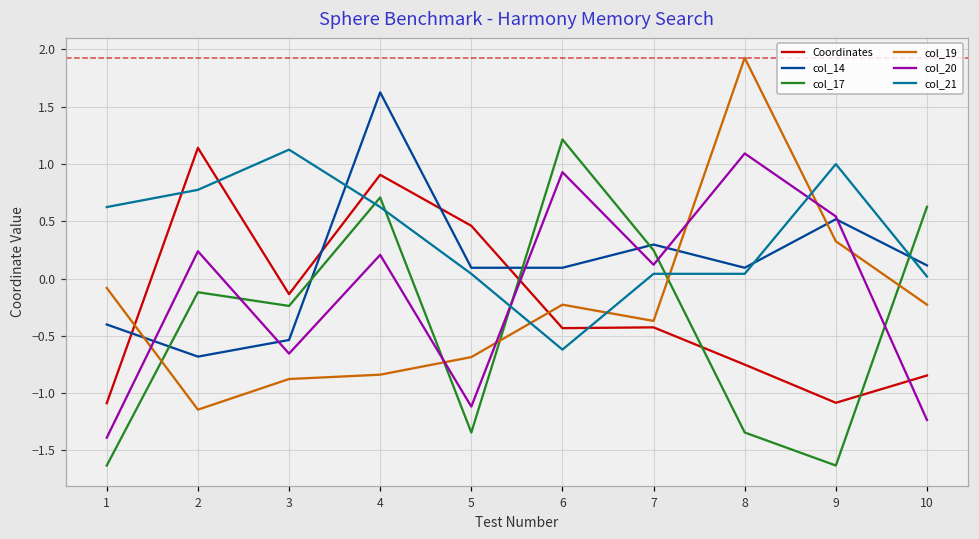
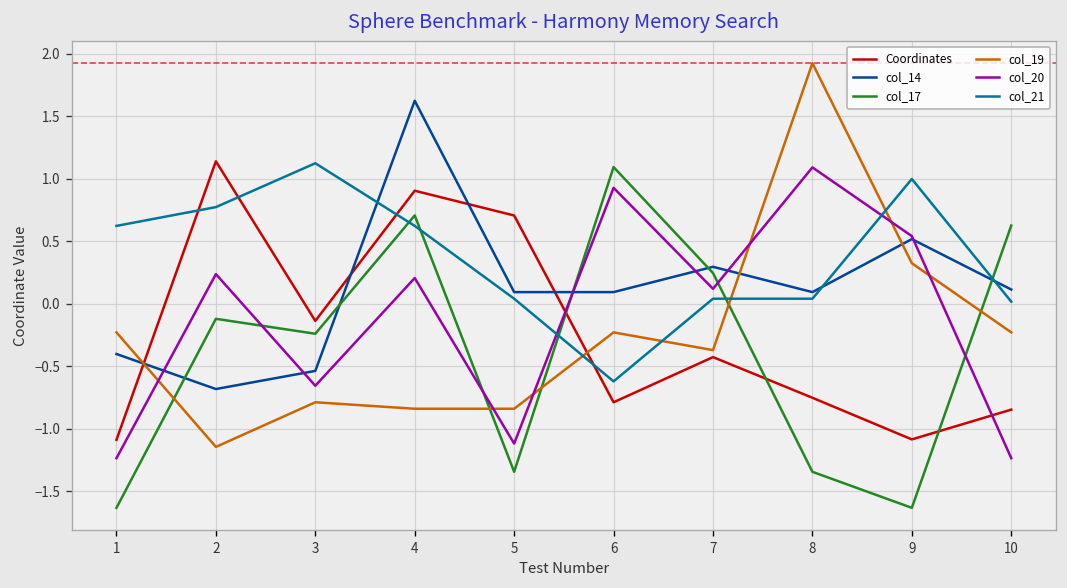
  {
    "Coordinates": {
      "1": -1.09,
      "2": 1.14,
      "3": -0.14,
      "4": 0.90,
-     "5": 0.46,
-     "6": -0.43,
+     "5": 0.71,
+     "6": -0.79,
      "7": -0.43,
      "8": -0.75,
      "9": -1.08,
      "10": -0.85
    },
    "col_17": {
      "1": -1.63,
      "2": -0.12,
      "3": -0.24,
      "4": 0.71,
      "5": -1.34,
-     "6": 1.21,
+     "6": 1.09,
      "7": 0.25,
      "8": -1.34,
      "9": -1.63,
      "10": 0.63
    },
    "col_19": {
-     "1": -0.08,
+     "1": -0.23,
      "2": -1.14,
-     "3": -0.88,
+     "3": -0.79,
      "4": -0.84,
-     "5": -0.69,
+     "5": -0.84,
      "6": -0.23,
      "7": -0.37,
      "8": 1.92,
      "9": 0.33,
      "10": -0.23
    },
    "col_20": {
-     "1": -1.39,
+     "1": -1.23,
      "2": 0.24,
      "3": -0.65,
      "4": 0.21,
      "5": -1.12,
      "6": 0.93,
      "7": 0.12,
      "8": 1.09,
      "10": -1.23
    }
  }
